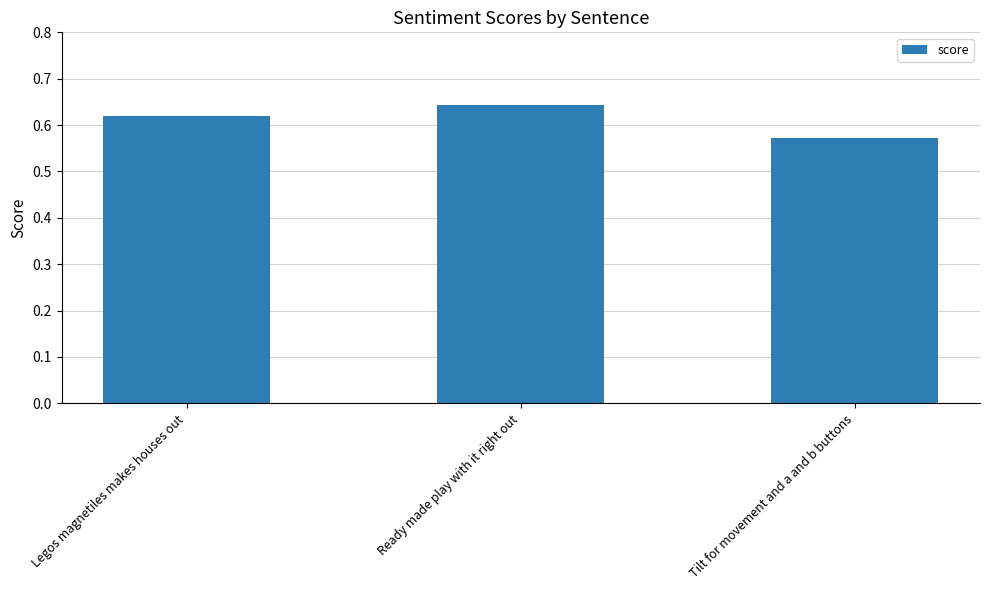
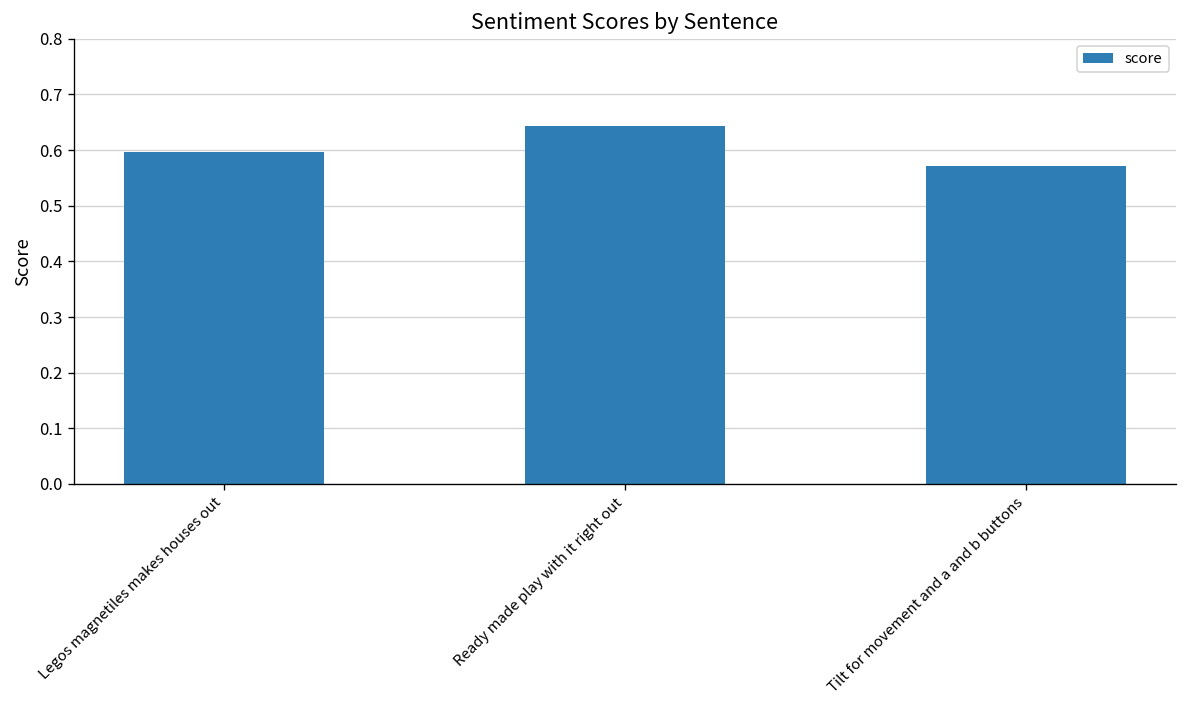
  {
-   "Legos magnetiles makes houses out": 0.62,
+   "Legos magnetiles makes houses out": 0.60,
    "Ready made play with it right out": 0.64,
    "Tilt for movement and a and b buttons": 0.57
  }
